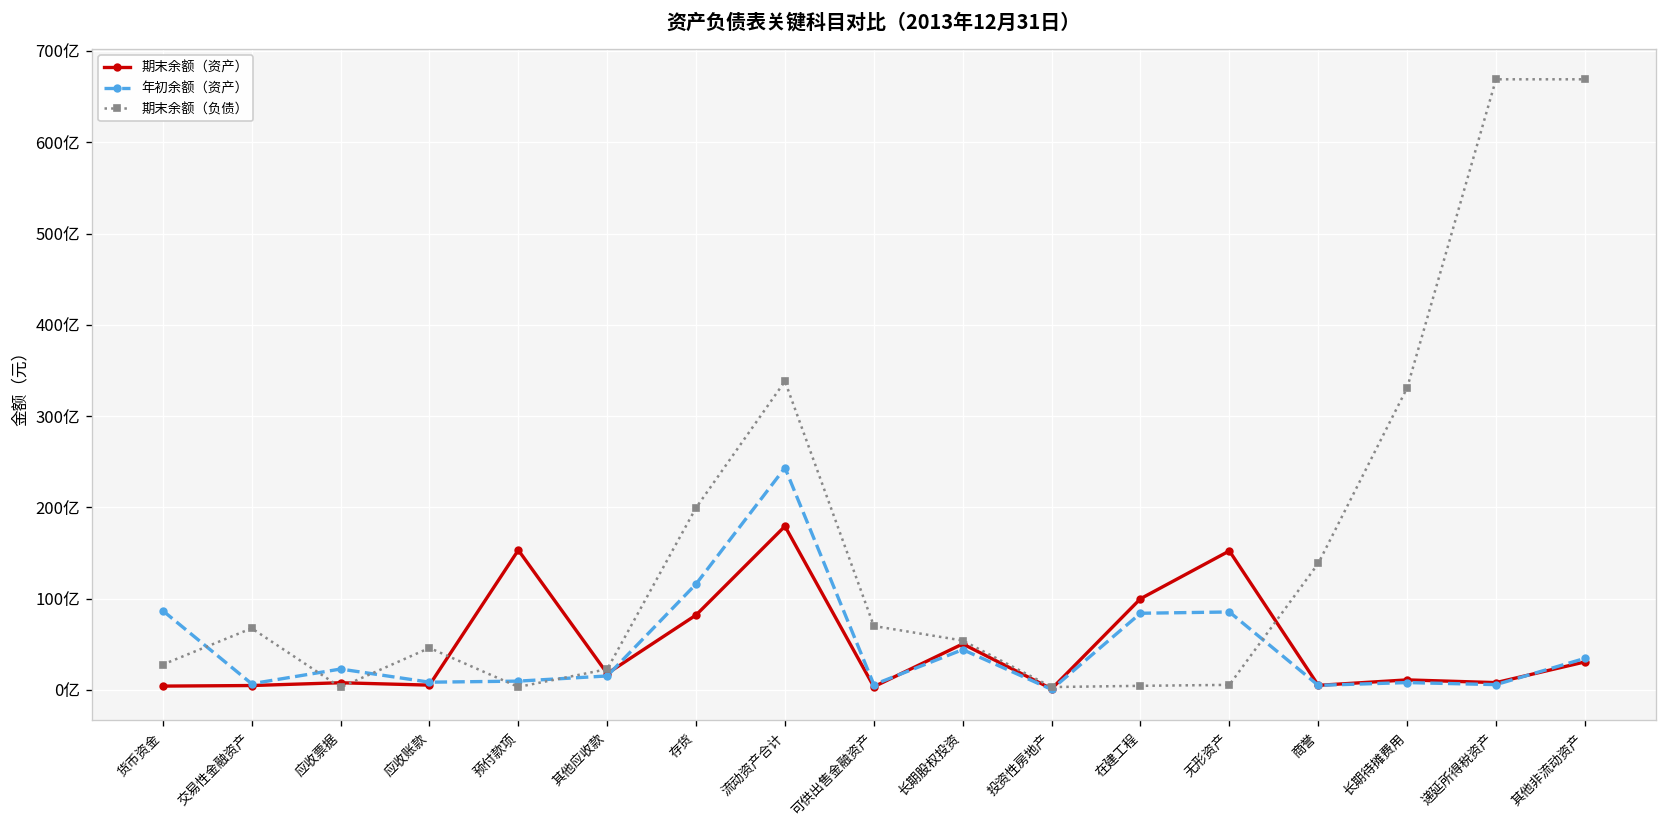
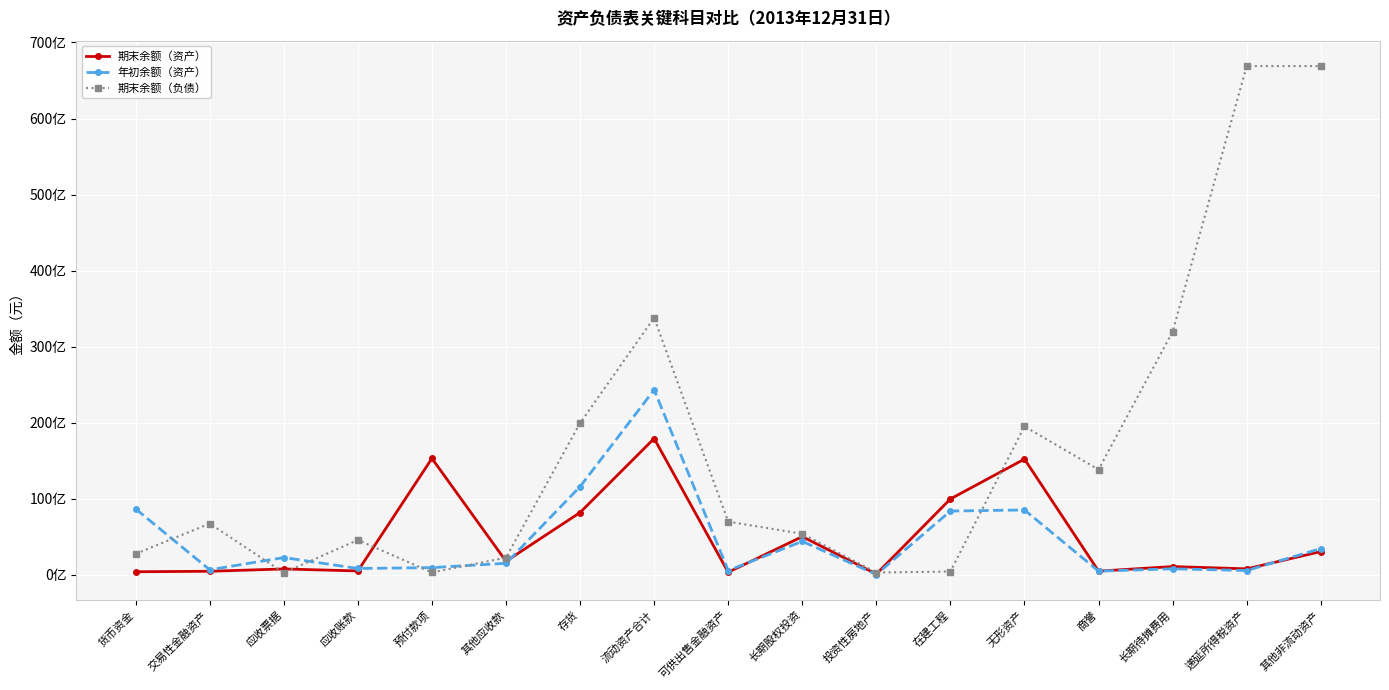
  {
    "期末余额（资产）": {
      "货币资金": "0亿",
      "应收票据": "10亿",
      "预付款项": "150亿",
      "存货": "80亿",
      "流动资产合计": "180亿",
      "长期股权投资": "50亿",
      "在建工程": "100亿",
      "无形资产": "150亿",
      "其他非流动资产": "30亿"
    },
    "年初余额（资产）": {
      "货币资金": "90亿",
      "应收票据": "20亿",
      "预付款项": "10亿",
      "存货": "120亿",
      "流动资产合计": "240亿",
      "长期股权投资": "40亿",
      "在建工程": "80亿",
      "无形资产": "90亿",
      "其他非流动资产": "30亿"
    },
    "期末余额（负债）": {
      "货币资金": "30亿",
      "交易性金融资产": "70亿",
      "应收票据": "0亿",
      "应收账款": "50亿",
      "预付款项": "0亿",
      "其他应收款": "20亿",
      "存货": "200亿",
      "流动资产合计": "340亿",
      "可供出售金融资产": "70亿",
      "长期股权投资": "50亿",
      "在建工程": "0亿",
-     "无形资产": "10亿",
+     "无形资产": "200亿",
      "商誉": "140亿",
-     "长期待摊费用": "330亿",
+     "长期待摊费用": "320亿",
      "递延所得税资产": "670亿",
      "其他非流动资产": "670亿"
    }
  }
